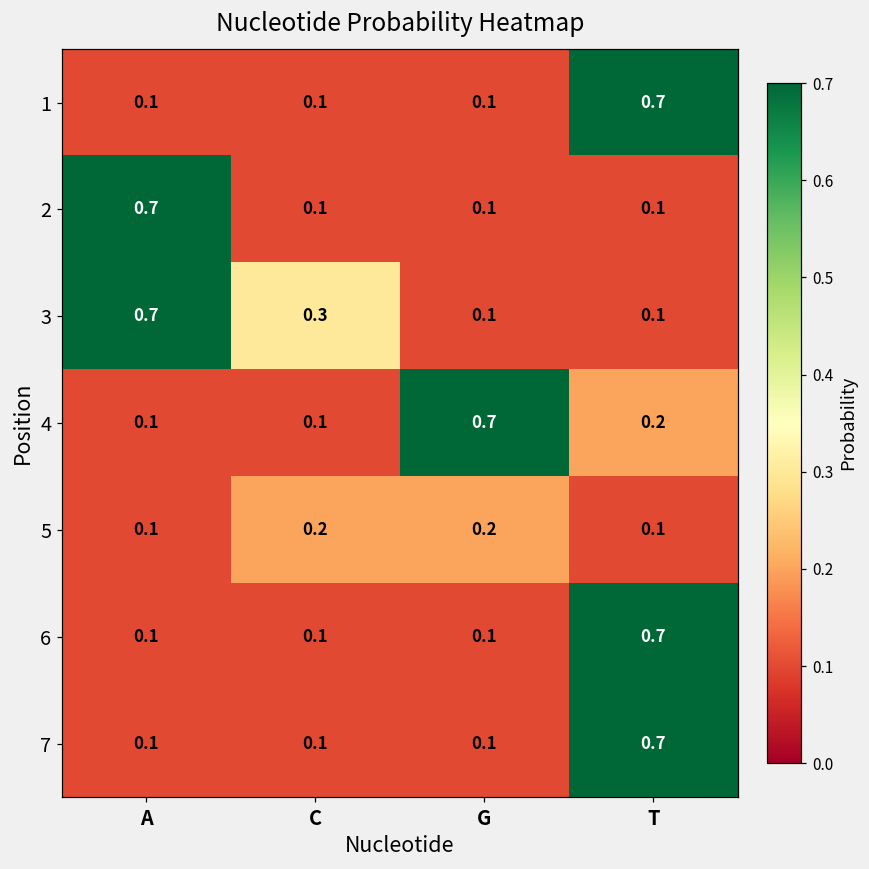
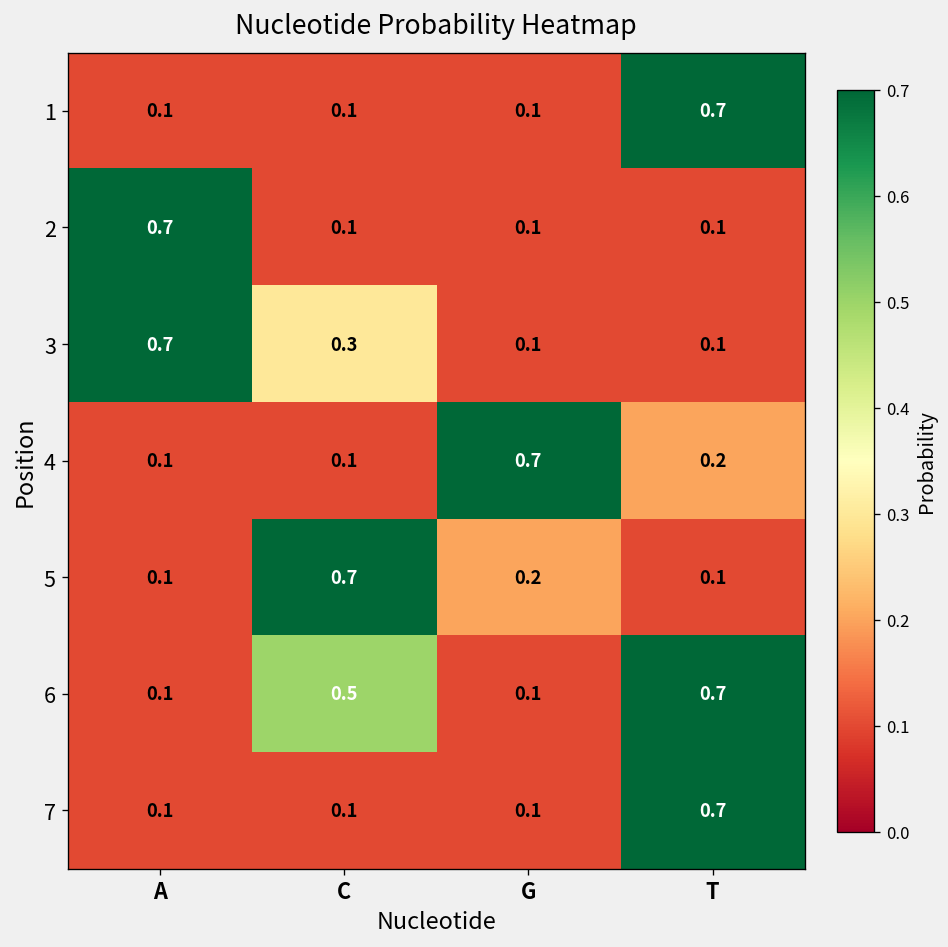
  {
    "1": {
      "A": 0.1,
      "C": 0.1,
      "G": 0.1,
      "T": 0.7
    },
    "2": {
      "A": 0.7,
      "C": 0.1,
      "G": 0.1,
      "T": 0.1
    },
    "3": {
      "A": 0.7,
      "C": 0.3,
      "G": 0.1,
      "T": 0.1
    },
    "4": {
      "A": 0.1,
      "C": 0.1,
      "G": 0.7,
      "T": 0.2
    },
    "5": {
      "A": 0.1,
-     "C": 0.2,
+     "C": 0.7,
      "G": 0.2,
      "T": 0.1
    },
    "6": {
      "A": 0.1,
-     "C": 0.1,
+     "C": 0.5,
      "G": 0.1,
      "T": 0.7
    },
    "7": {
      "A": 0.1,
      "C": 0.1,
      "G": 0.1,
      "T": 0.7
    }
  }
